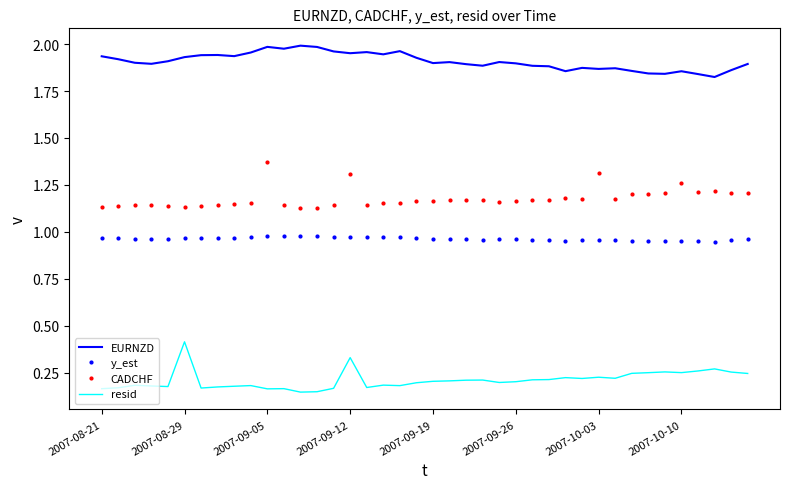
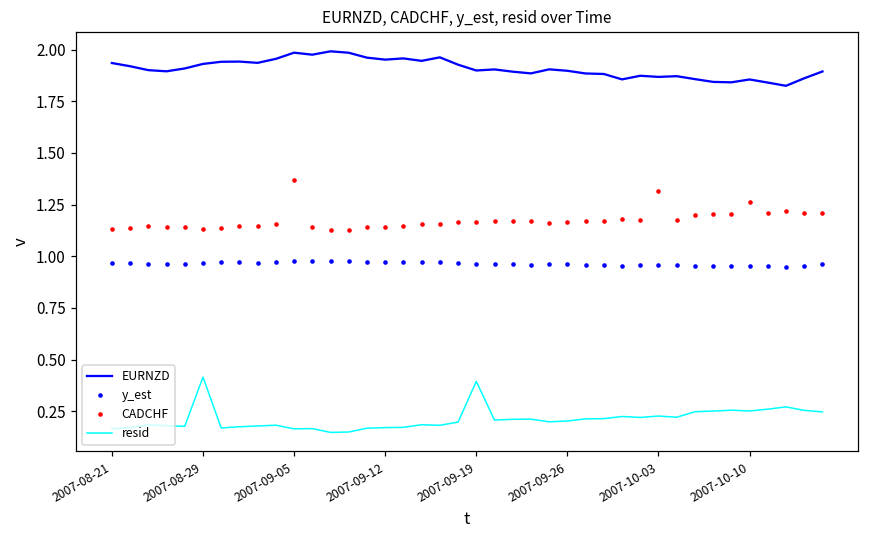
  {
    "CADCHF": {
      "2007-08-21": 1.13,
      "2007-08-29": 1.13,
      "2007-09-05": 1.37,
-     "2007-09-12": 1.31,
+     "2007-09-12": 1.14,
      "2007-09-19": 1.17,
      "2007-09-26": 1.16,
      "2007-10-03": 1.32,
      "2007-10-10": 1.26
    },
    "resid": {
      "2007-08-29": 0.41,
      "2007-09-05": 0.16,
-     "2007-09-12": 0.33,
-     "2007-09-19": 0.20,
+     "2007-09-12": 0.17,
+     "2007-09-19": 0.39,
      "2007-09-26": 0.20,
      "2007-10-03": 0.23,
      "2007-10-10": 0.25
    }
  }
